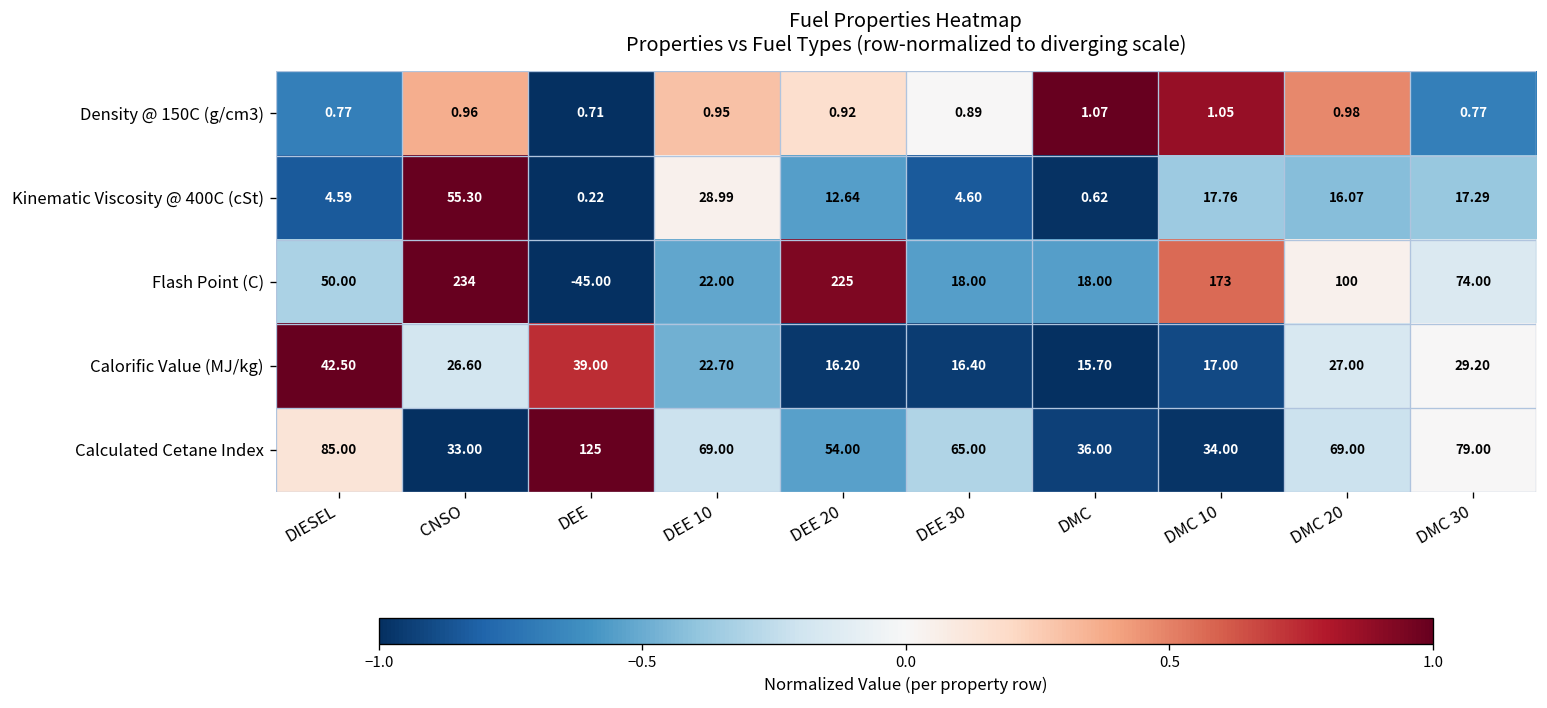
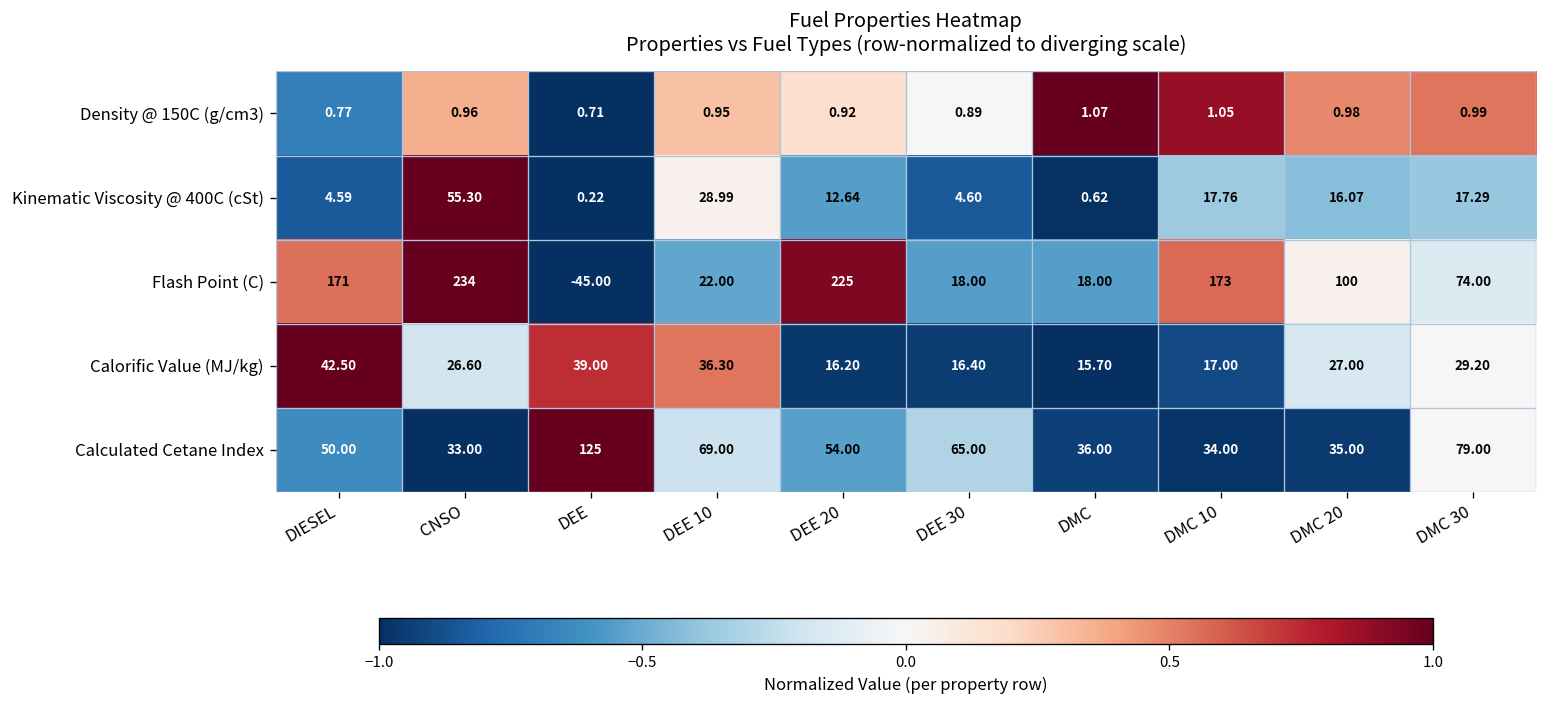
  {
    "Density @ 150C (g/cm3)": {
      "DIESEL": 0.77,
      "CNSO": 0.96,
      "DEE": 0.71,
      "DEE 10": 0.95,
      "DEE 20": 0.92,
      "DEE 30": 0.89,
      "DMC": 1.07,
      "DMC 10": 1.05,
      "DMC 20": 0.98,
-     "DMC 30": 0.77
+     "DMC 30": 0.99
    },
    "Kinematic Viscosity @ 400C (cSt)": {
      "DIESEL": 4.59,
      "CNSO": 55.30,
      "DEE": 0.22,
      "DEE 10": 28.99,
      "DEE 20": 12.64,
      "DEE 30": 4.60,
      "DMC": 0.62,
      "DMC 10": 17.76,
      "DMC 20": 16.07,
      "DMC 30": 17.29
    },
    "Flash Point (C)": {
-     "DIESEL": 50.00,
+     "DIESEL": 171,
      "CNSO": 234,
      "DEE": -45.00,
      "DEE 10": 22.00,
      "DEE 20": 225,
      "DEE 30": 18.00,
      "DMC": 18.00,
      "DMC 10": 173,
      "DMC 20": 100,
      "DMC 30": 74.00
    },
    "Calorific Value (MJ/kg)": {
      "DIESEL": 42.50,
      "CNSO": 26.60,
      "DEE": 39.00,
-     "DEE 10": 22.70,
+     "DEE 10": 36.30,
      "DEE 20": 16.20,
      "DEE 30": 16.40,
      "DMC": 15.70,
      "DMC 10": 17.00,
      "DMC 20": 27.00,
      "DMC 30": 29.20
    },
    "Calculated Cetane Index": {
-     "DIESEL": 85.00,
+     "DIESEL": 50.00,
      "CNSO": 33.00,
      "DEE": 125,
      "DEE 10": 69.00,
      "DEE 20": 54.00,
      "DEE 30": 65.00,
      "DMC": 36.00,
      "DMC 10": 34.00,
-     "DMC 20": 69.00,
+     "DMC 20": 35.00,
      "DMC 30": 79.00
    }
  }
